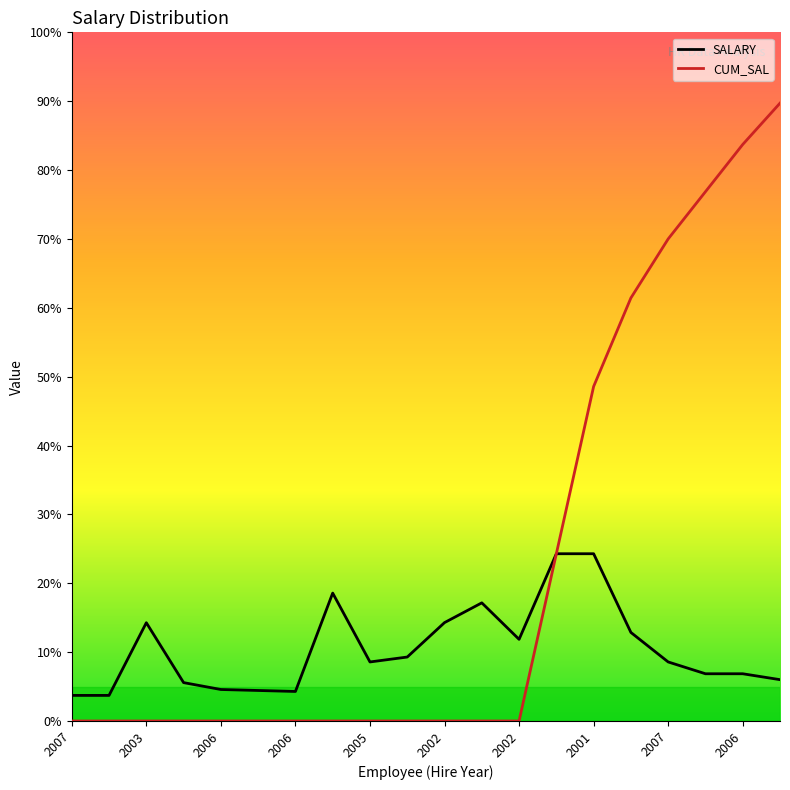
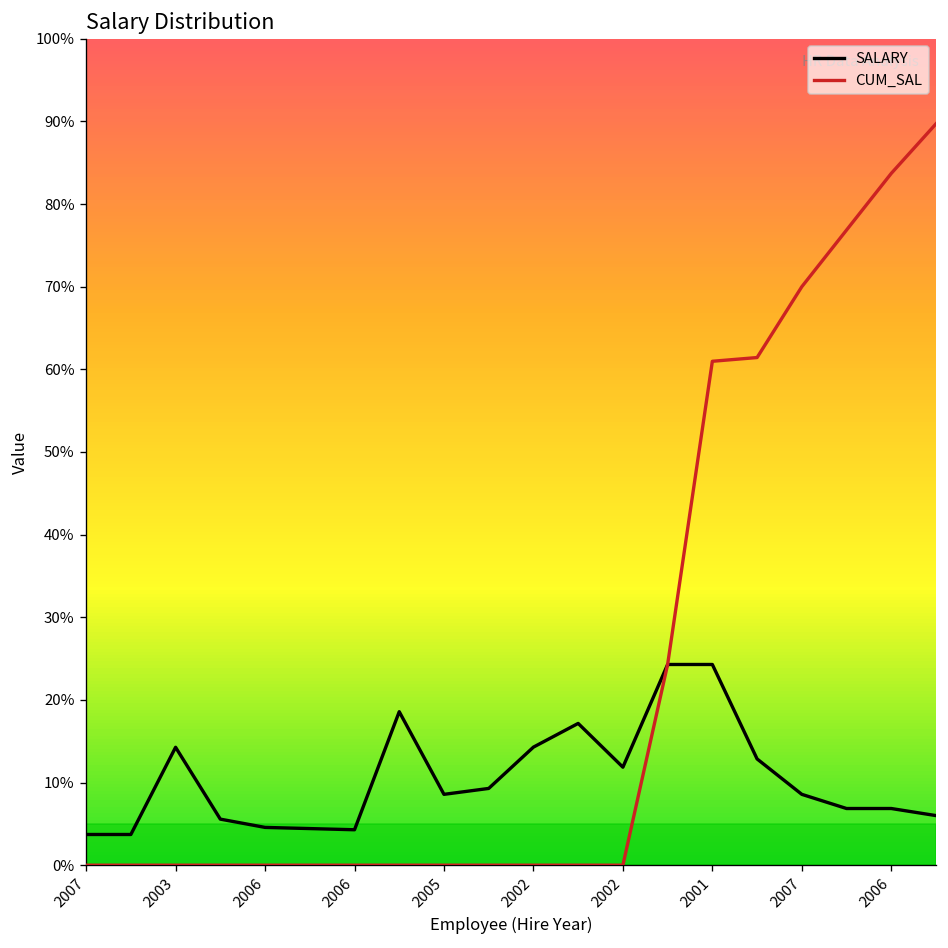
  {
    "SALARY": {
      "2003": "14%",
      "2001": "24%"
    },
    "CUM_SAL": {
-     "2001": "49%"
+     "2001": "61%"
    }
  }
